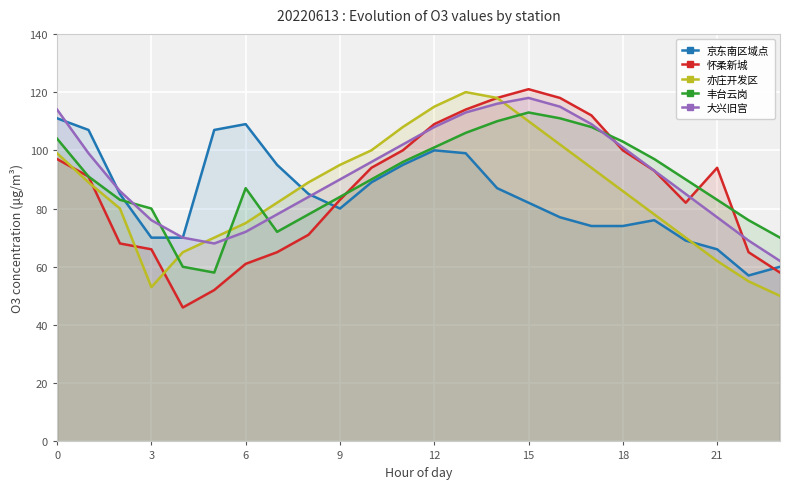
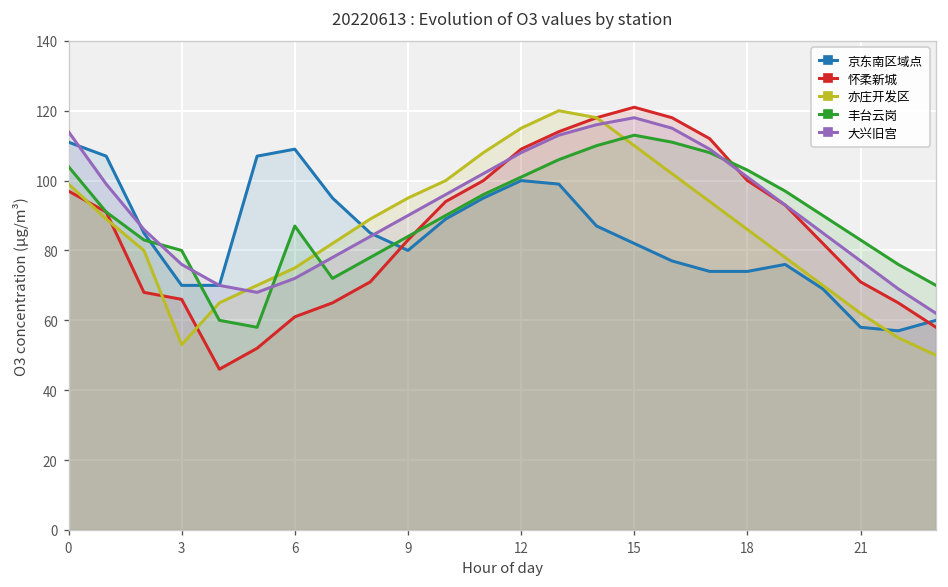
  {
    "京东南区域点": {
      "0": 111,
      "3": 70,
      "6": 109,
      "9": 80,
      "12": 100,
      "15": 82,
      "18": 74,
-     "21": 66
+     "21": 58
    },
    "怀柔新城": {
      "0": 97,
      "3": 66,
      "6": 61,
      "9": 83,
      "12": 109,
      "15": 121,
      "18": 100,
-     "21": 94
+     "21": 71
    },
    "亦庄开发区": {
      "0": 99,
      "3": 53,
      "6": 75,
      "9": 95,
      "12": 115,
      "15": 110,
      "18": 86,
      "21": 62
    },
    "丰台云岗": {
      "0": 104,
      "3": 80,
      "6": 87,
      "9": 84,
      "12": 101,
      "15": 113,
      "18": 103,
      "21": 83
    },
    "大兴旧宫": {
      "0": 114,
      "3": 76,
      "6": 72,
      "9": 90,
      "12": 108,
      "15": 118,
      "18": 101,
      "21": 77
    }
  }
